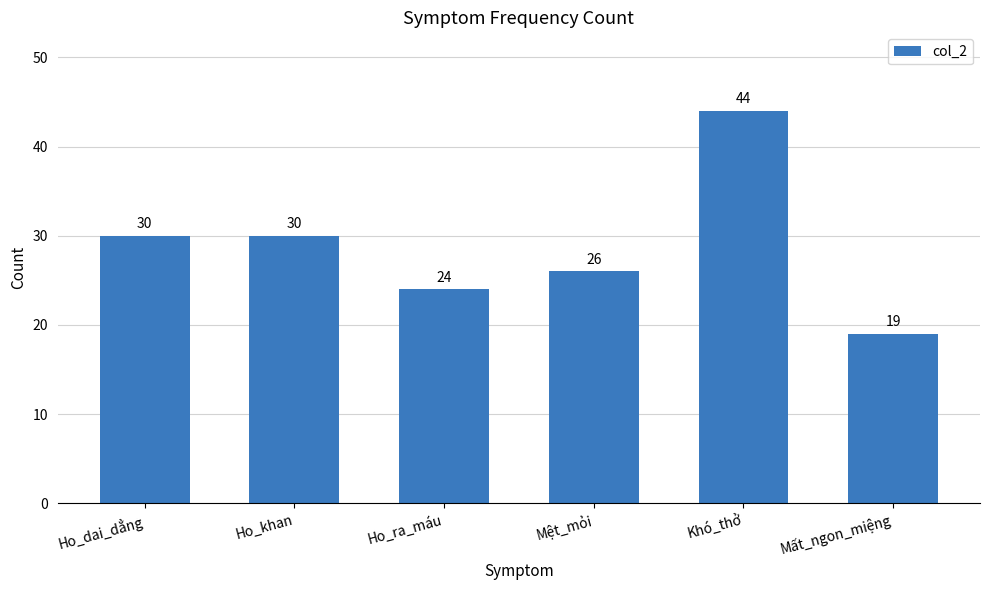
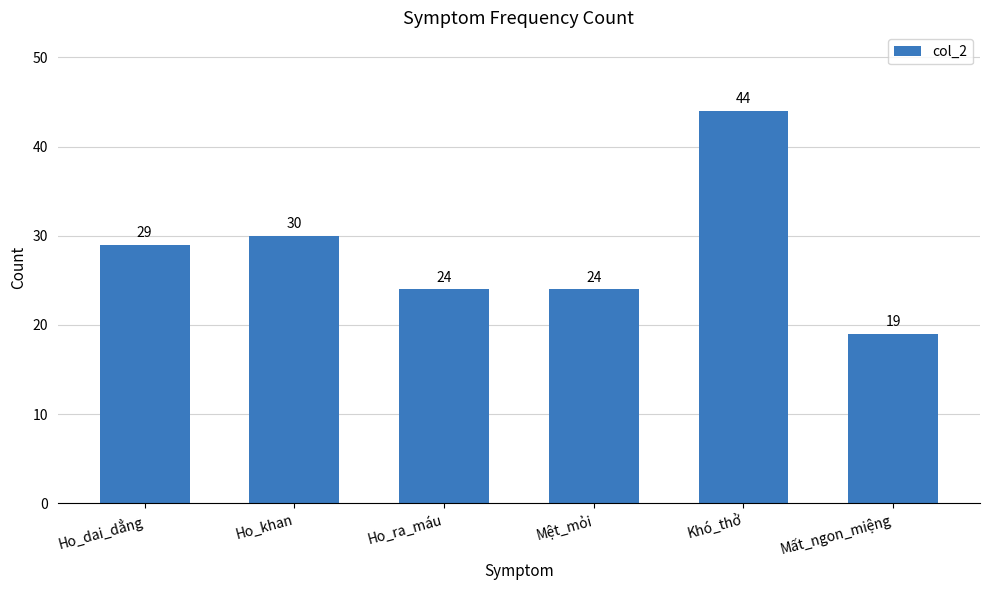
  {
-   "Ho_dai_dẳng": 30,
+   "Ho_dai_dẳng": 29,
    "Ho_khan": 30,
    "Ho_ra_máu": 24,
-   "Mệt_mỏi": 26,
+   "Mệt_mỏi": 24,
    "Khó_thở": 44,
    "Mất_ngon_miệng": 19
  }
